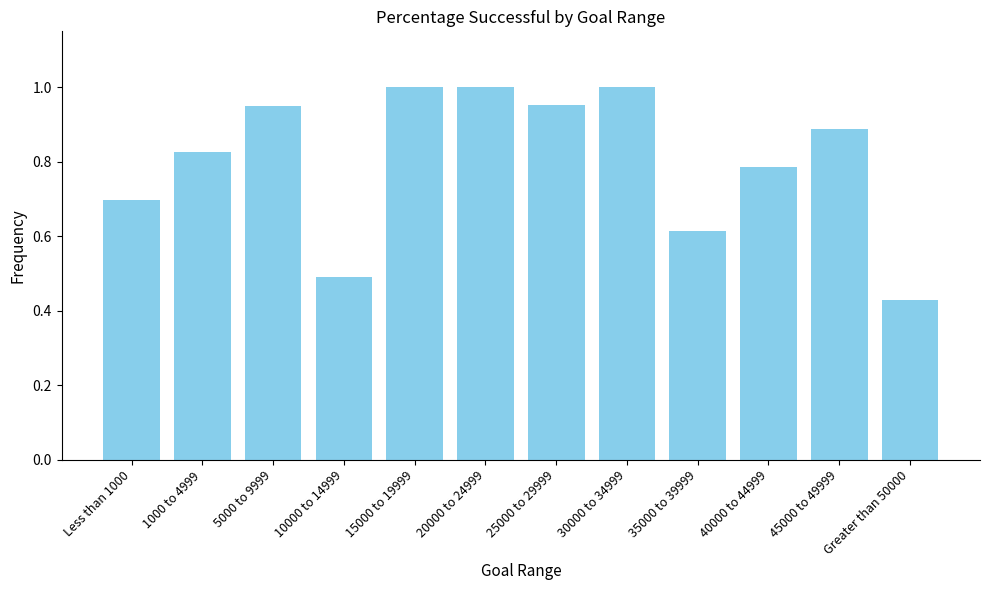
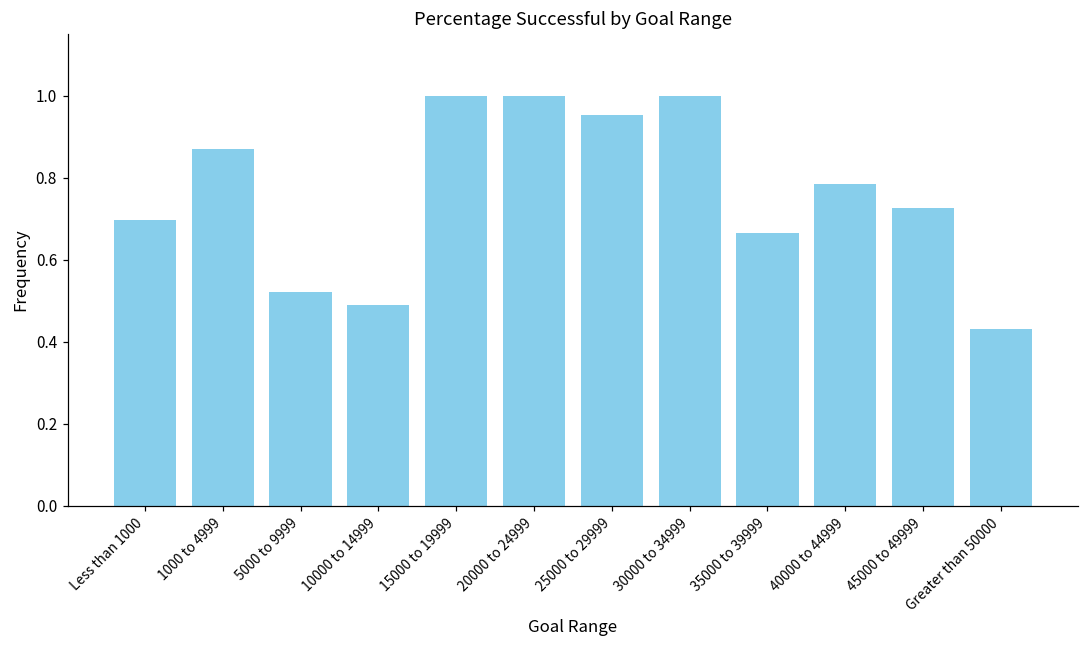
  {
    "Less than 1000": 0.70,
-   "1000 to 4999": 0.83,
-   "5000 to 9999": 0.95,
+   "1000 to 4999": 0.87,
+   "5000 to 9999": 0.52,
    "10000 to 14999": 0.49,
    "15000 to 19999": 1.00,
    "20000 to 24999": 1.00,
    "25000 to 29999": 0.95,
    "30000 to 34999": 1.00,
-   "35000 to 39999": 0.61,
+   "35000 to 39999": 0.67,
    "40000 to 44999": 0.79,
-   "45000 to 49999": 0.89,
+   "45000 to 49999": 0.73,
    "Greater than 50000": 0.43
  }
